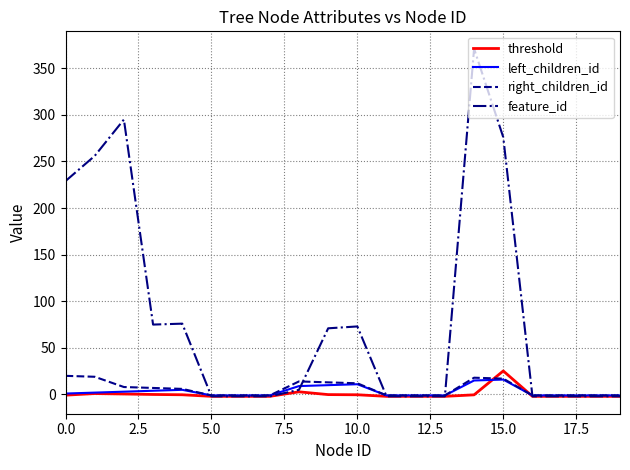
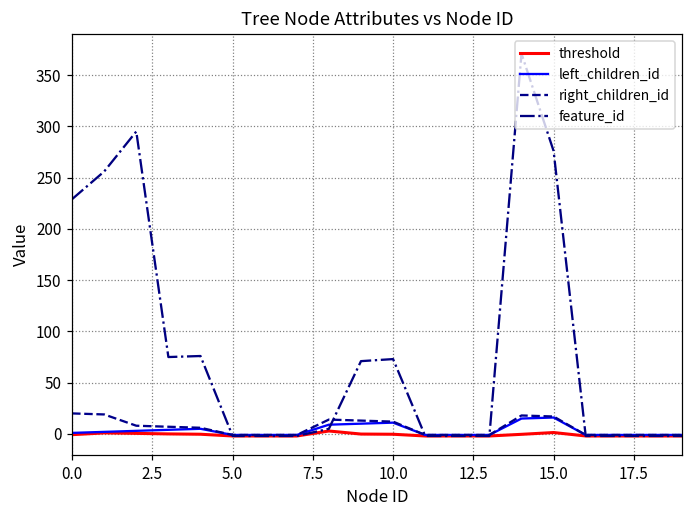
  {
    "threshold": {
      "10.0": 0,
-     "15.0": 30
+     "15.0": 0
    }
  }
